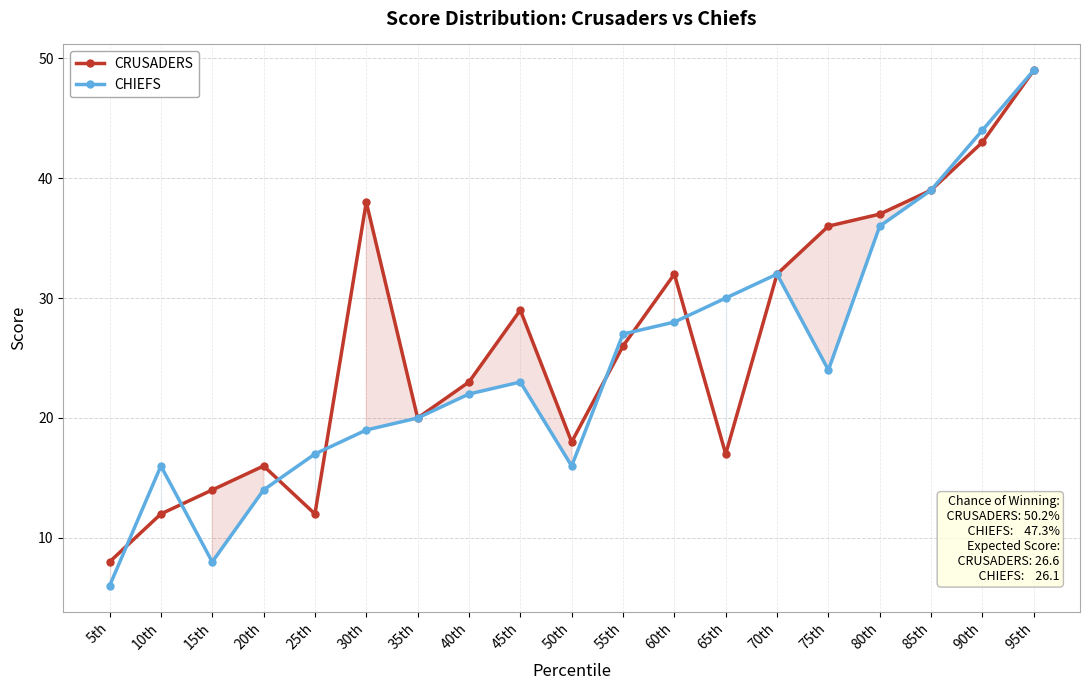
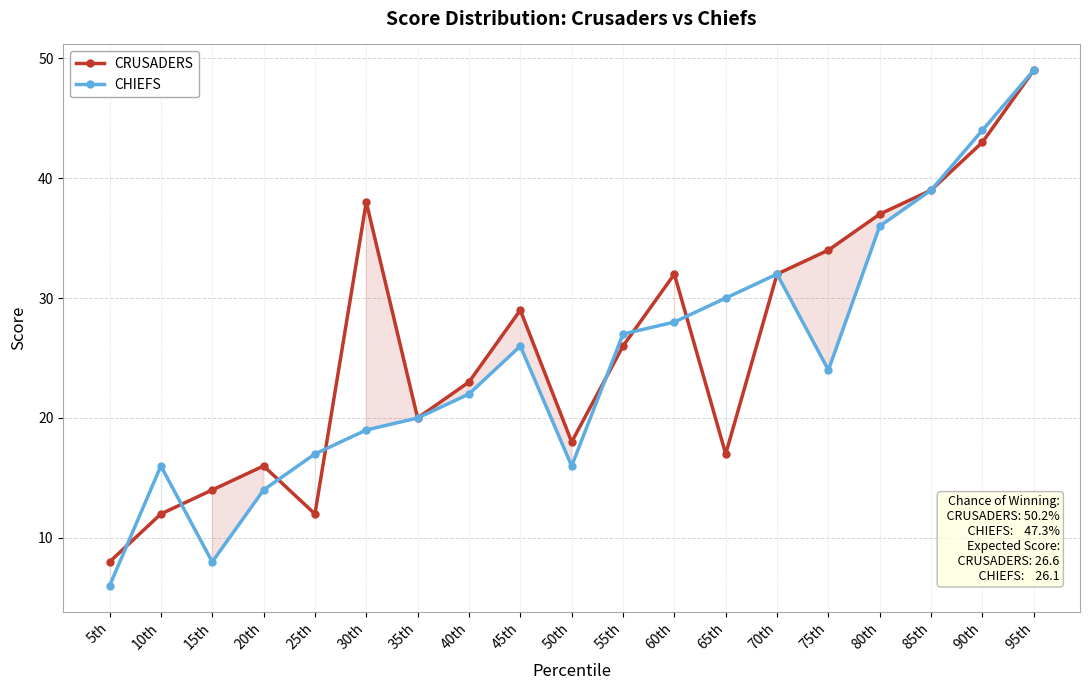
  {
    "CRUSADERS": {
      "5th": 8,
      "10th": 12,
      "15th": 14,
      "20th": 16,
      "25th": 12,
      "30th": 38,
      "40th": 23,
      "45th": 29,
      "50th": 18,
      "55th": 26,
      "60th": 32,
      "65th": 17,
-     "75th": 36,
+     "75th": 34,
      "80th": 37,
      "90th": 43
    },
    "CHIEFS": {
      "5th": 6,
      "10th": 16,
      "15th": 8,
      "20th": 14,
      "25th": 17,
      "30th": 19,
      "40th": 22,
-     "45th": 23,
+     "45th": 26,
      "50th": 16,
      "55th": 27,
      "60th": 28,
      "65th": 30,
      "75th": 24,
      "80th": 36,
      "90th": 44
    }
  }
